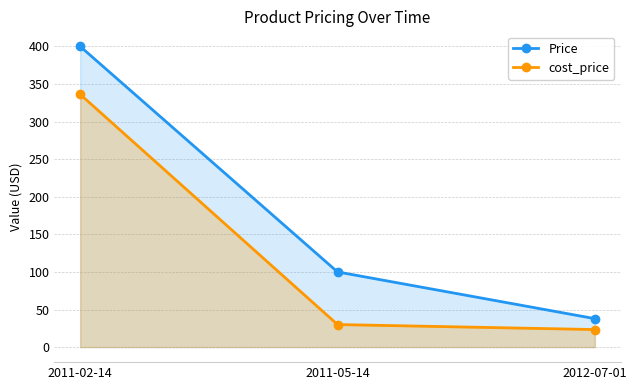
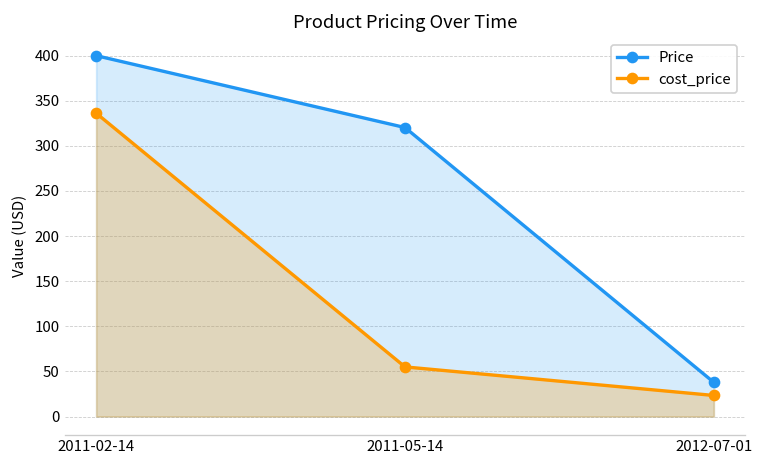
  {
    "Price": {
      "2011-02-14": 400,
-     "2011-05-14": 100,
+     "2011-05-14": 320,
      "2012-07-01": 40
    },
    "cost_price": {
      "2011-02-14": 340,
-     "2011-05-14": 30,
+     "2011-05-14": 60,
      "2012-07-01": 20
    }
  }
